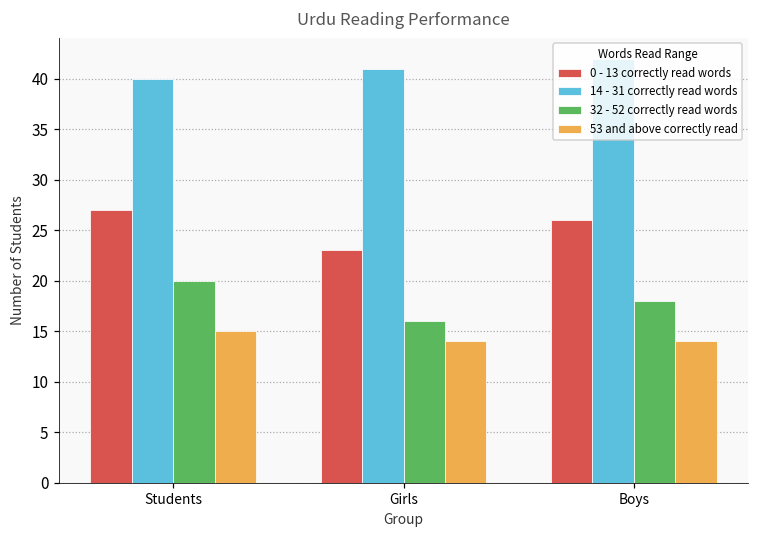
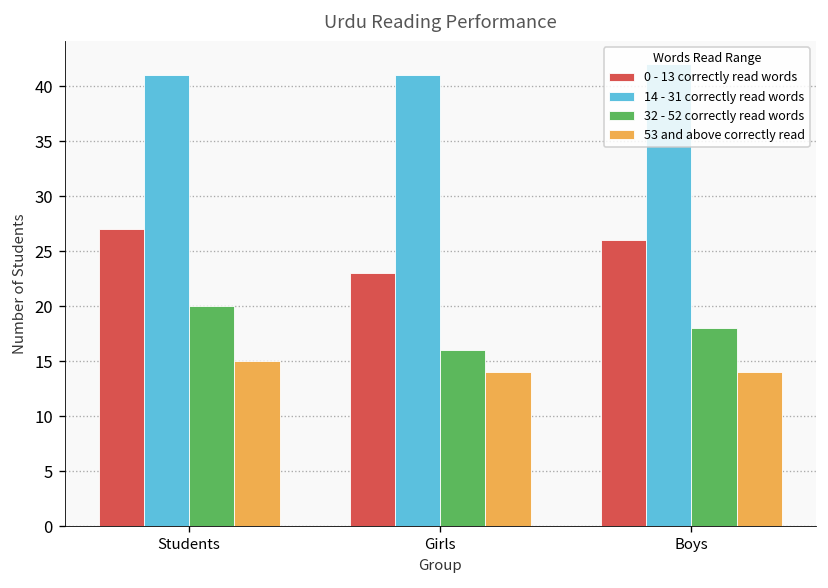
  {
    "0 - 13 correctly read words": {
      "Students": 27,
      "Girls": 23,
      "Boys": 26
    },
    "14 - 31 correctly read words": {
-     "Students": 40,
+     "Students": 41,
      "Girls": 41
    },
    "32 - 52 correctly read words": {
      "Students": 20,
      "Girls": 16,
      "Boys": 18
    },
    "53 and above correctly read": {
      "Students": 15,
      "Girls": 14,
      "Boys": 14
    }
  }
